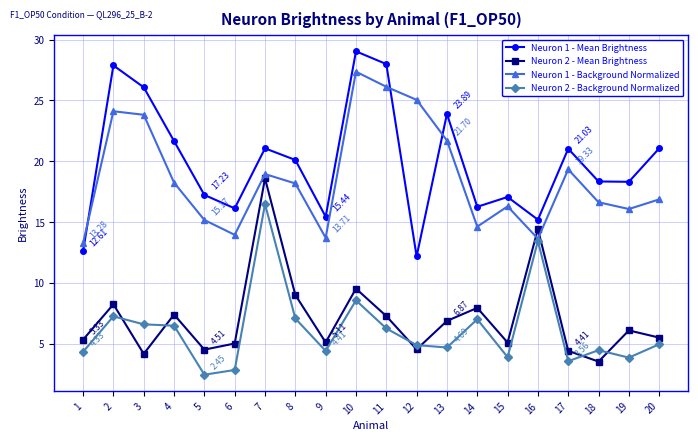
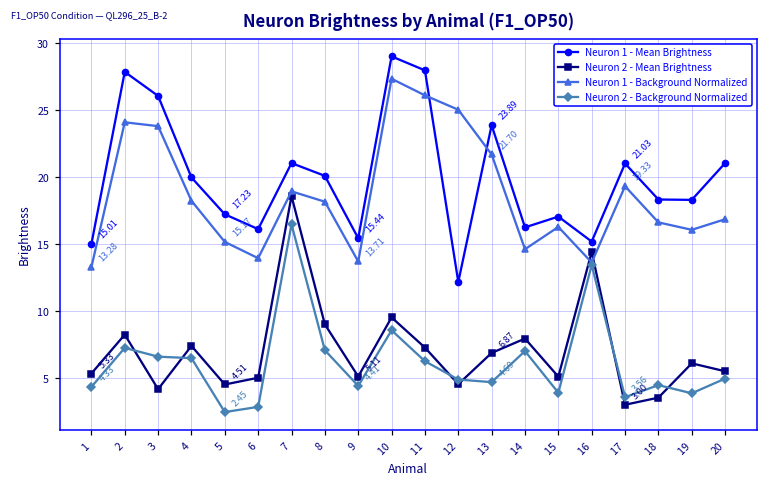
  {
    "Neuron 1 - Mean Brightness": {
-     "1": 12.61,
-     "4": 21.7,
+     "1": 15.01,
+     "4": 20.0,
      "5": 17.23,
      "9": 15.44,
      "13": 23.89,
      "17": 21.03
    },
    "Neuron 2 - Mean Brightness": {
      "5": 4.51,
      "13": 6.87,
-     "17": 4.41
+     "17": 3.00
    }
  }
